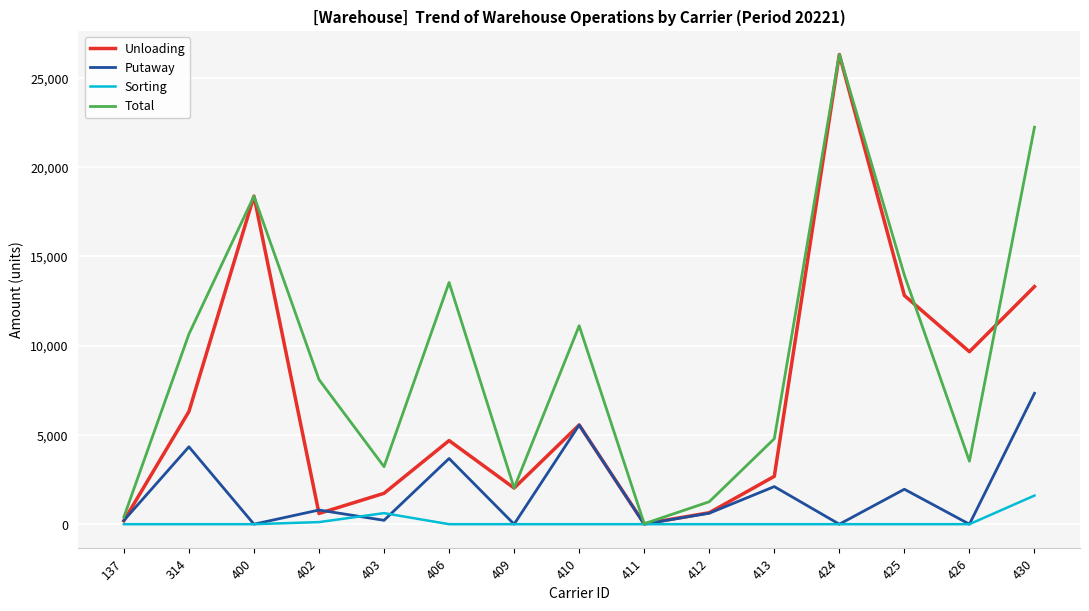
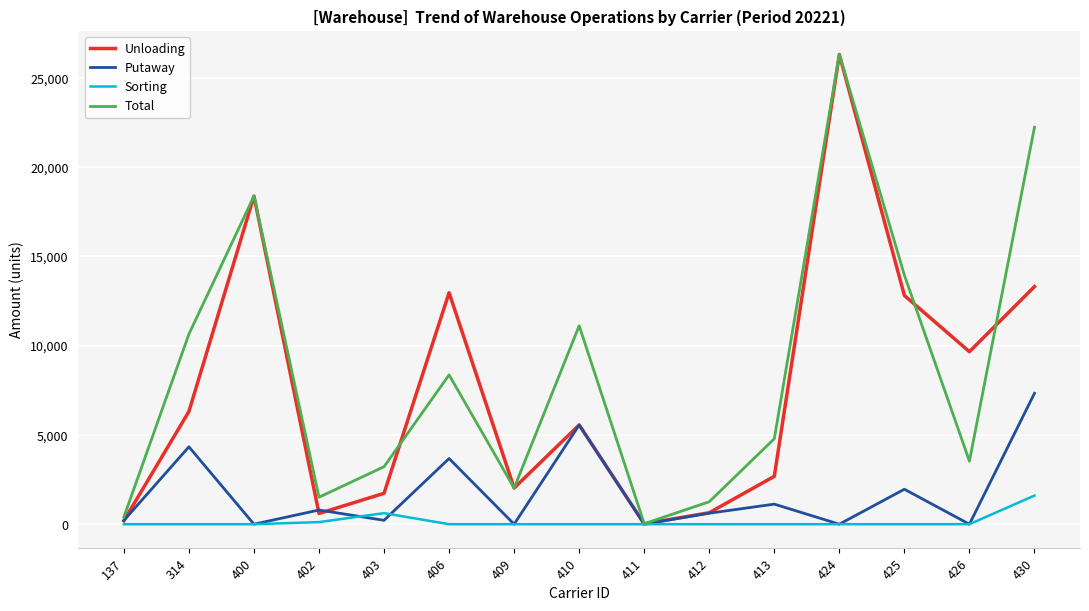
  {
    "Unloading": {
      "314": "6,300",
      "402": "600",
      "403": "1,700",
-     "406": "4,700",
+     "406": "13,000",
      "413": "2,700",
      "425": "12,800",
      "426": "9,700",
      "430": "13,300"
    },
    "Putaway": {
      "314": "4,300",
      "402": "800",
      "403": "200",
      "406": "3,700",
-     "413": "2,100",
+     "413": "1,100",
      "425": "2,000",
      "430": "7,300"
    },
    "Sorting": {
      "137": "0",
      "314": "0",
      "402": "100",
      "403": "600",
      "406": "0",
      "410": "0",
      "412": "0",
      "413": "0",
      "425": "0",
      "430": "1,600"
    },
    "Total": {
      "137": "400",
      "314": "10,600",
-     "402": "8,100",
+     "402": "1,500",
      "403": "3,200",
-     "406": "13,500",
+     "406": "8,400",
      "410": "11,100",
      "412": "1,300",
      "413": "4,800",
      "425": "13,900",
      "426": "3,500",
      "430": "22,200"
    }
  }
